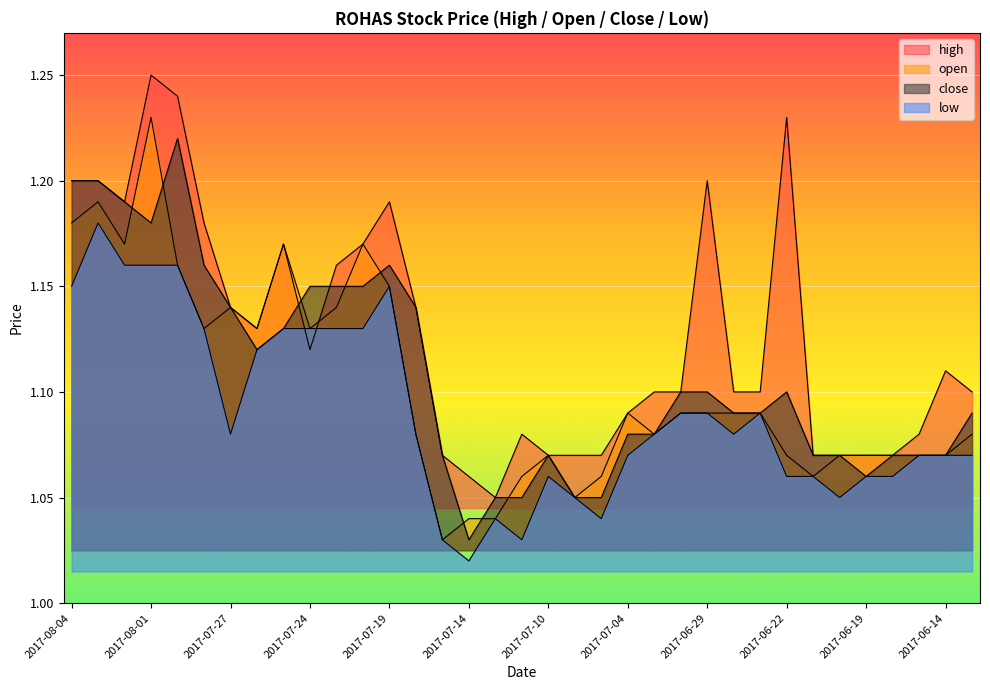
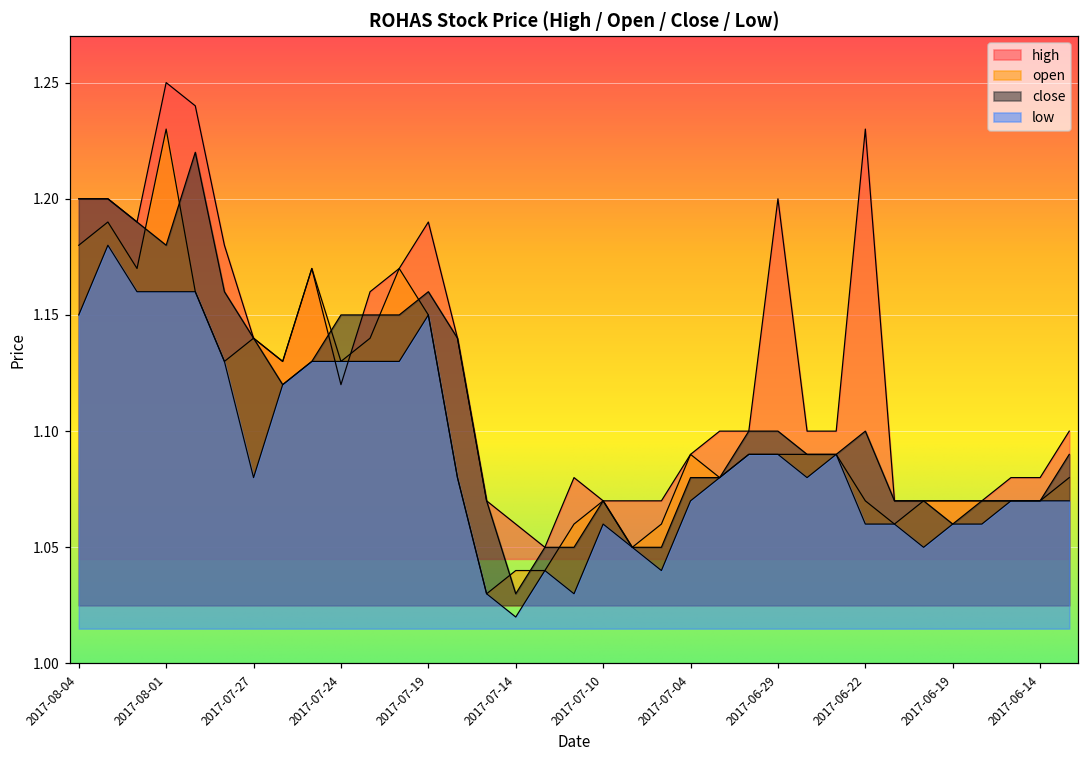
  {
    "high": {
      "2017-08-01": 1.25,
      "2017-07-24": 1.12,
      "2017-07-19": 1.19,
      "2017-07-14": 1.06,
      "2017-06-29": 1.20,
      "2017-06-22": 1.23,
-     "2017-06-14": 1.11
+     "2017-06-14": 1.08
    },
    "open": {
      "2017-08-04": 1.18,
      "2017-08-01": 1.23,
      "2017-07-14": 1.04,
      "2017-06-22": 1.07
    },
    "close": {
      "2017-08-01": 1.18,
      "2017-07-24": 1.15,
      "2017-07-19": 1.16,
      "2017-07-14": 1.03,
      "2017-07-04": 1.08,
      "2017-06-29": 1.10,
      "2017-06-22": 1.10
    },
    "low": {
      "2017-08-04": 1.15,
      "2017-08-01": 1.16,
      "2017-07-27": 1.08,
      "2017-07-14": 1.02,
      "2017-07-10": 1.06,
      "2017-07-04": 1.07,
      "2017-06-22": 1.06
    }
  }
